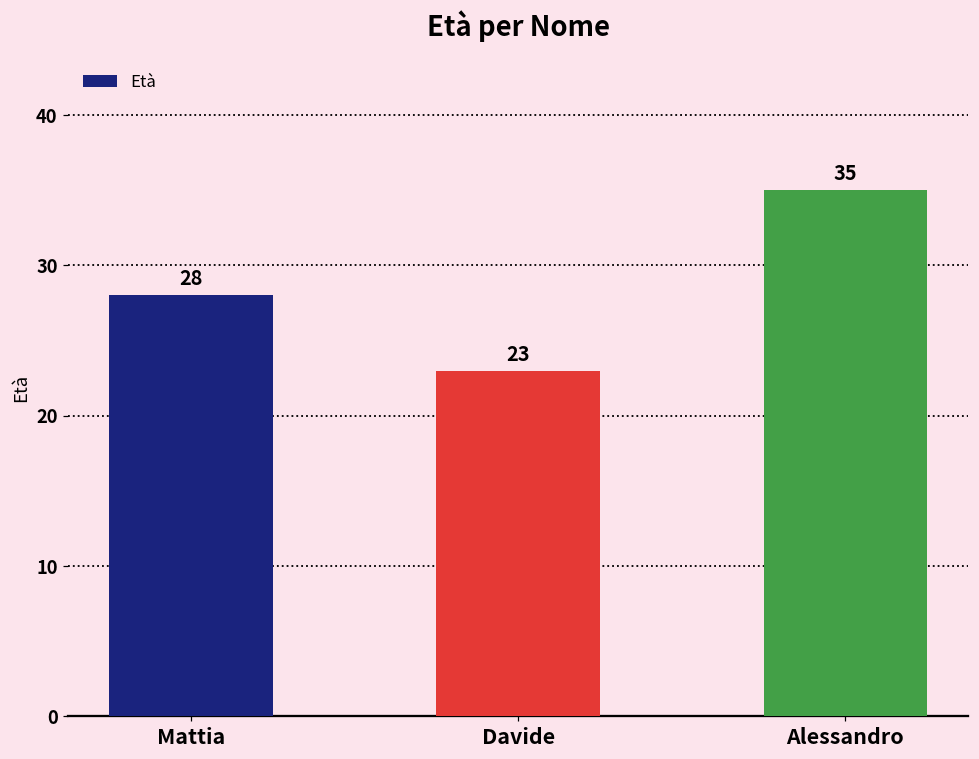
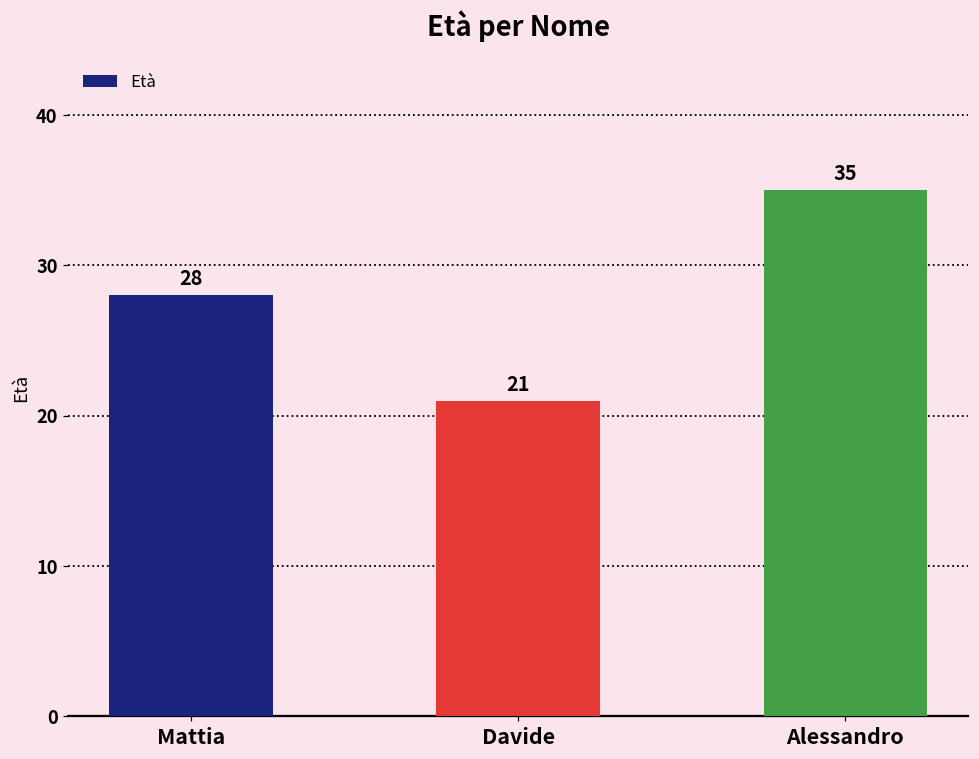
  {
    "Mattia": 28,
-   "Davide": 23,
+   "Davide": 21,
    "Alessandro": 35
  }
